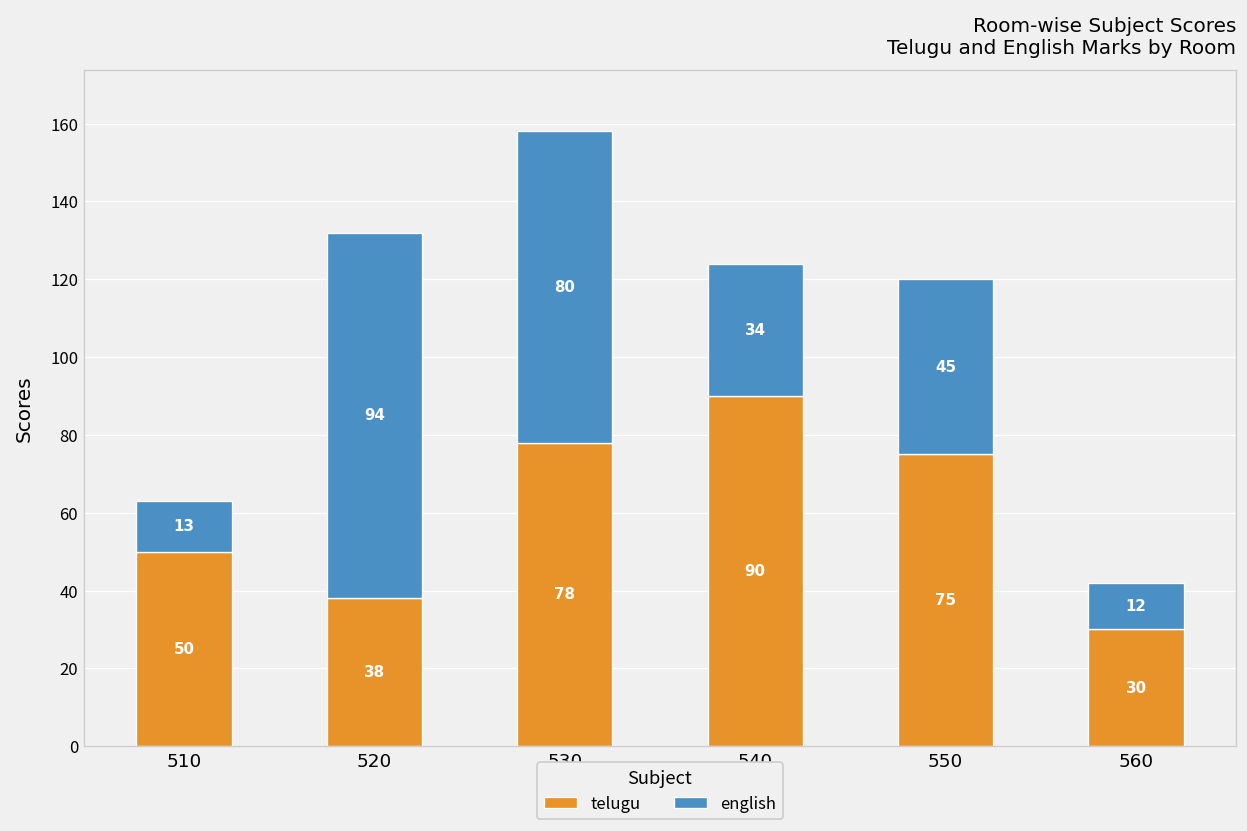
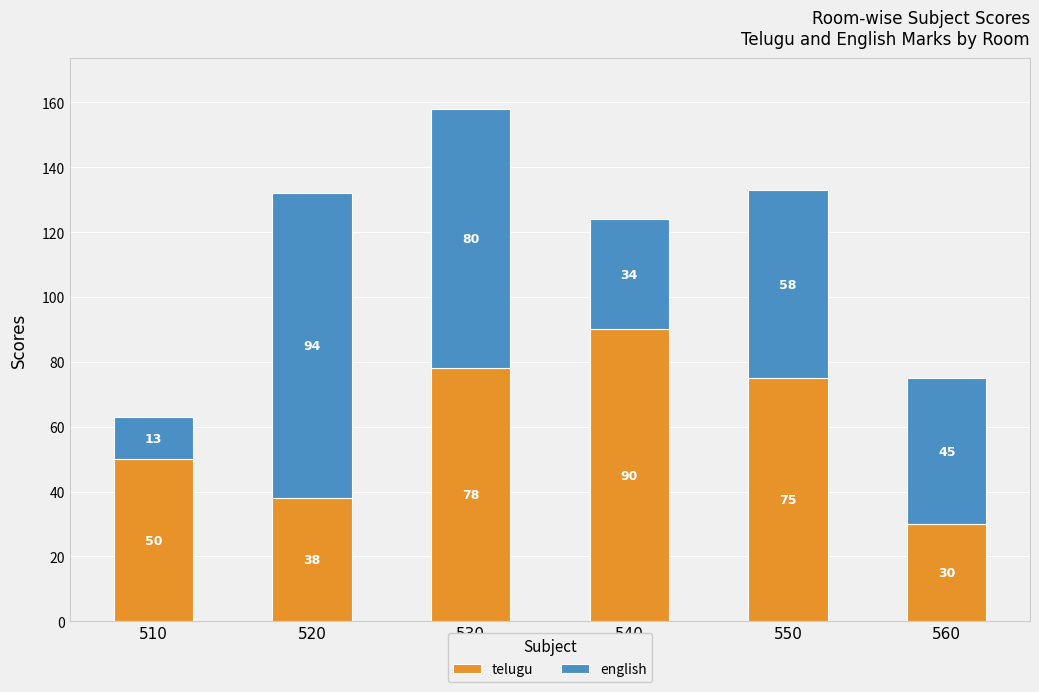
  {
    "telugu": {
      "510": 50,
      "520": 38,
      "530": 78,
      "540": 90,
      "550": 75,
      "560": 30
    },
    "english": {
      "510": 13,
      "520": 94,
      "530": 80,
      "540": 34,
-     "550": 45,
-     "560": 12
+     "550": 58,
+     "560": 45
    }
  }
